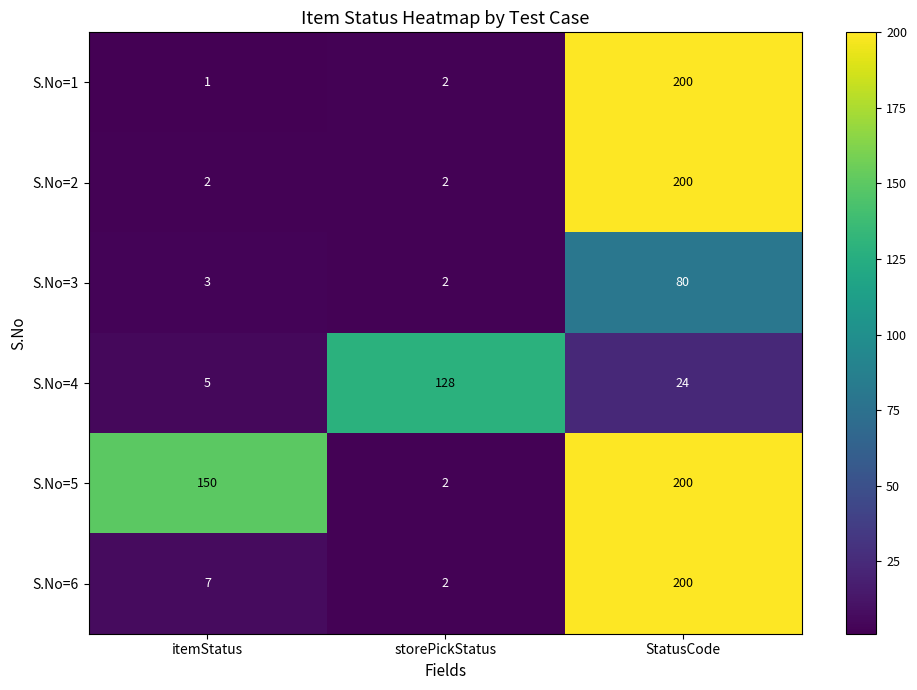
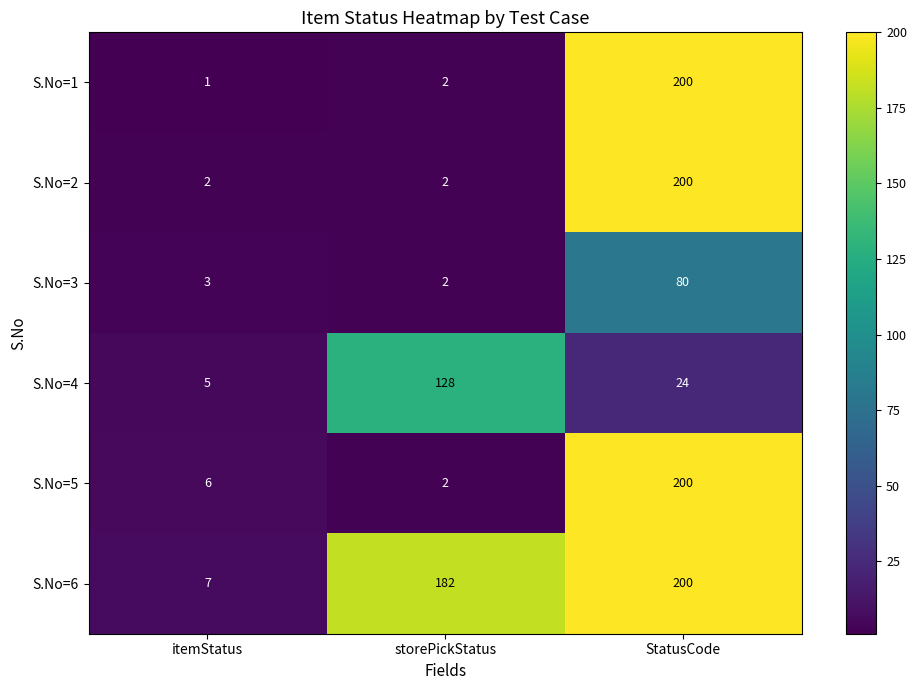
  {
    "S.No=1": {
      "itemStatus": 1,
      "storePickStatus": 2,
      "StatusCode": 200
    },
    "S.No=2": {
      "itemStatus": 2,
      "storePickStatus": 2,
      "StatusCode": 200
    },
    "S.No=3": {
      "itemStatus": 3,
      "storePickStatus": 2,
      "StatusCode": 80
    },
    "S.No=4": {
      "itemStatus": 5,
      "storePickStatus": 128,
      "StatusCode": 24
    },
    "S.No=5": {
-     "itemStatus": 150,
+     "itemStatus": 6,
      "storePickStatus": 2,
      "StatusCode": 200
    },
    "S.No=6": {
      "itemStatus": 7,
-     "storePickStatus": 2,
+     "storePickStatus": 182,
      "StatusCode": 200
    }
  }
